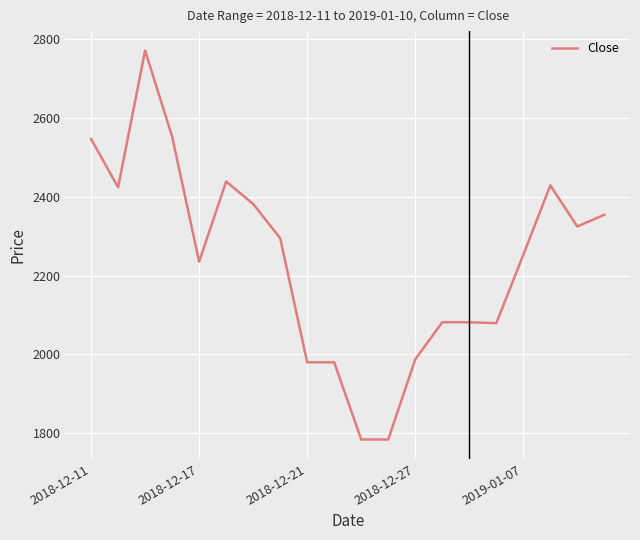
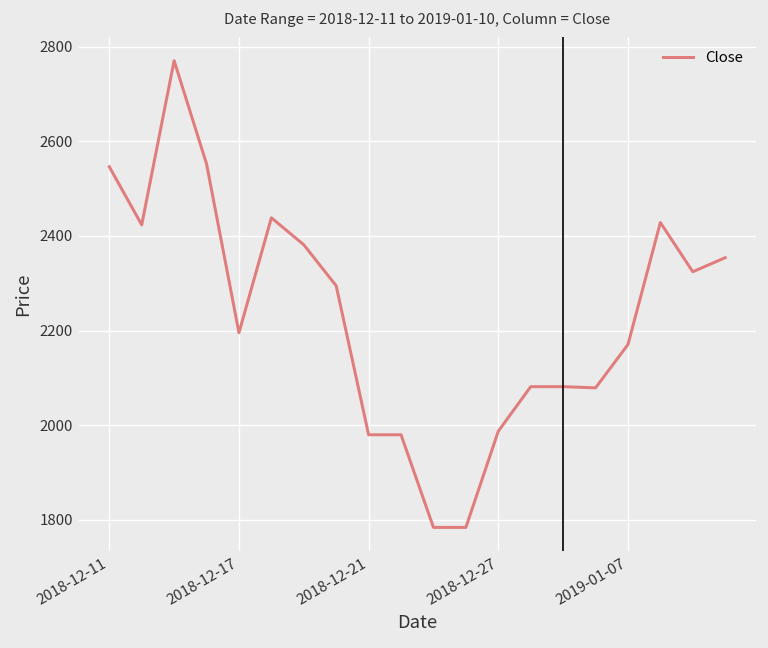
  {
    "2018-12-11": 2550,
-   "2018-12-17": 2240,
+   "2018-12-17": 2200,
    "2018-12-21": 1980,
    "2018-12-27": 1990,
-   "2019-01-07": 2250
+   "2019-01-07": 2170
  }
